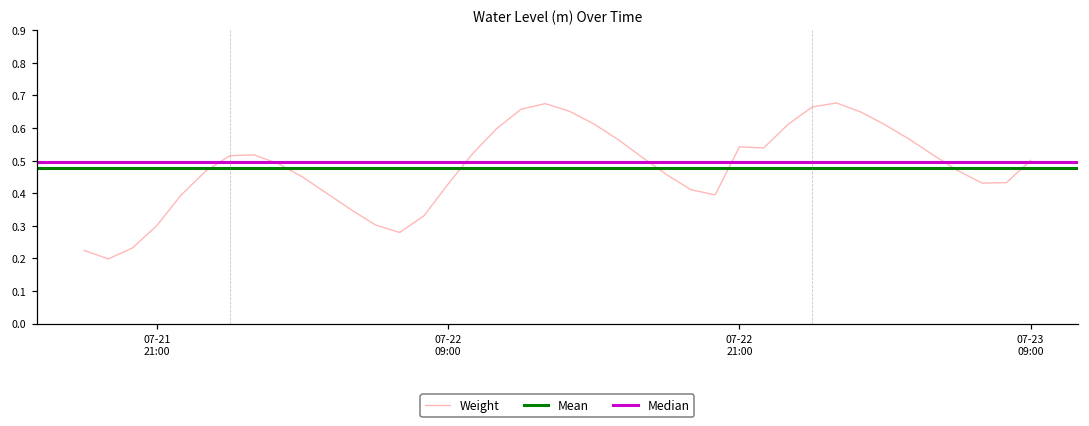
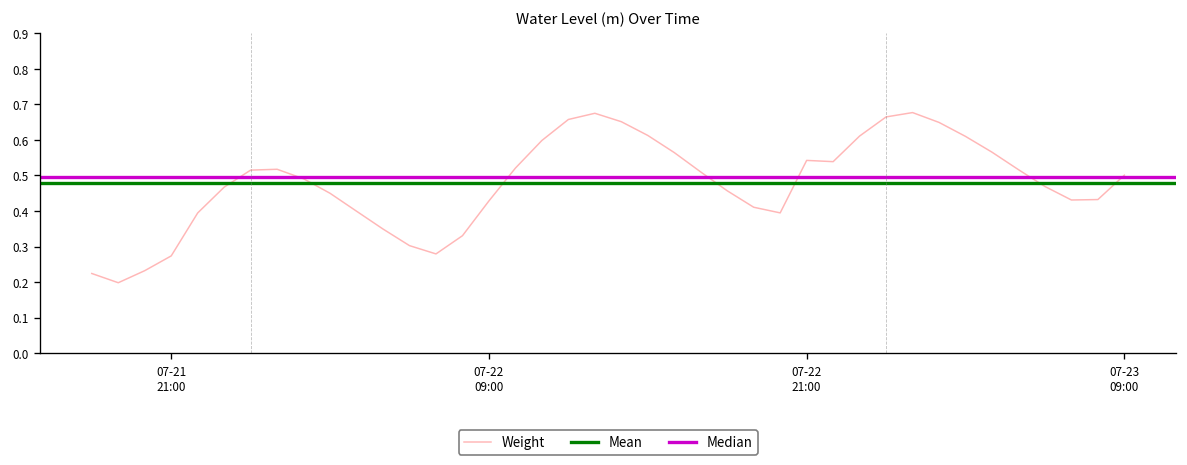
  {
-   "07-21 21:00": 0.30,
+   "07-21 21:00": 0.27,
    "07-22 09:00": 0.43,
    "07-22 21:00": 0.54,
    "07-23 09:00": 0.50
  }
